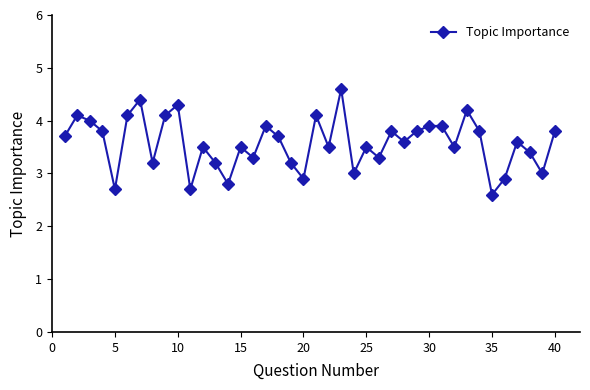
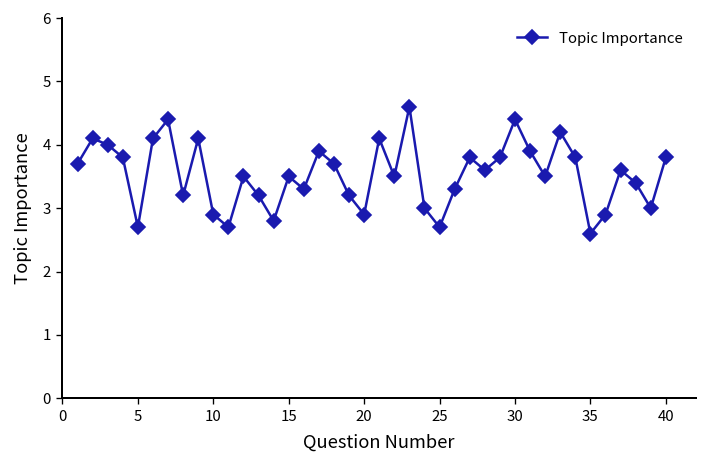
  {
    "5": 2.7,
-   "10": 4.3,
+   "10": 2.9,
    "15": 3.5,
    "20": 2.9,
-   "25": 3.5,
-   "30": 3.9,
+   "25": 2.7,
+   "30": 4.4,
    "35": 2.6,
    "40": 3.8
  }
